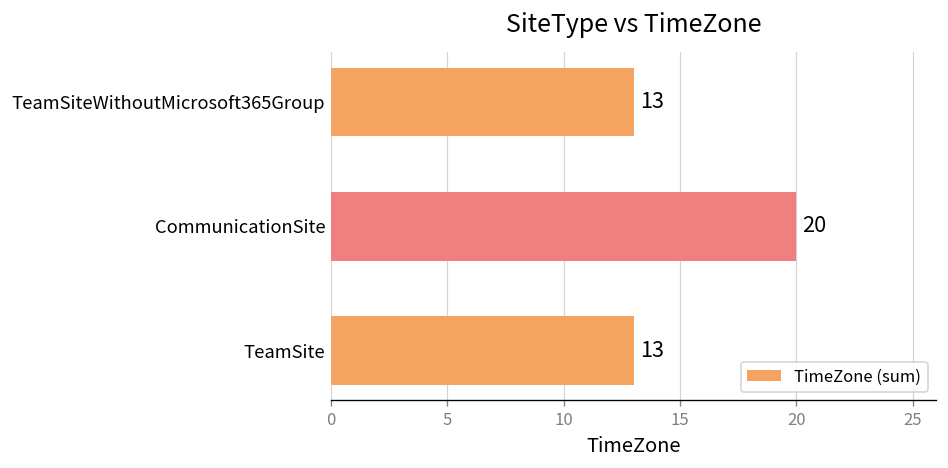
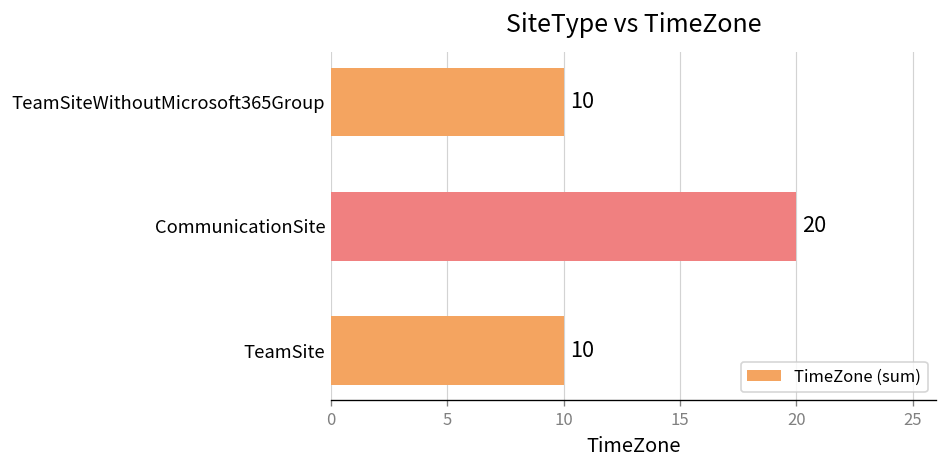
  {
-   "TeamSiteWithoutMicrosoft365Group": 13,
+   "TeamSiteWithoutMicrosoft365Group": 10,
    "CommunicationSite": 20,
-   "TeamSite": 13
+   "TeamSite": 10
  }
